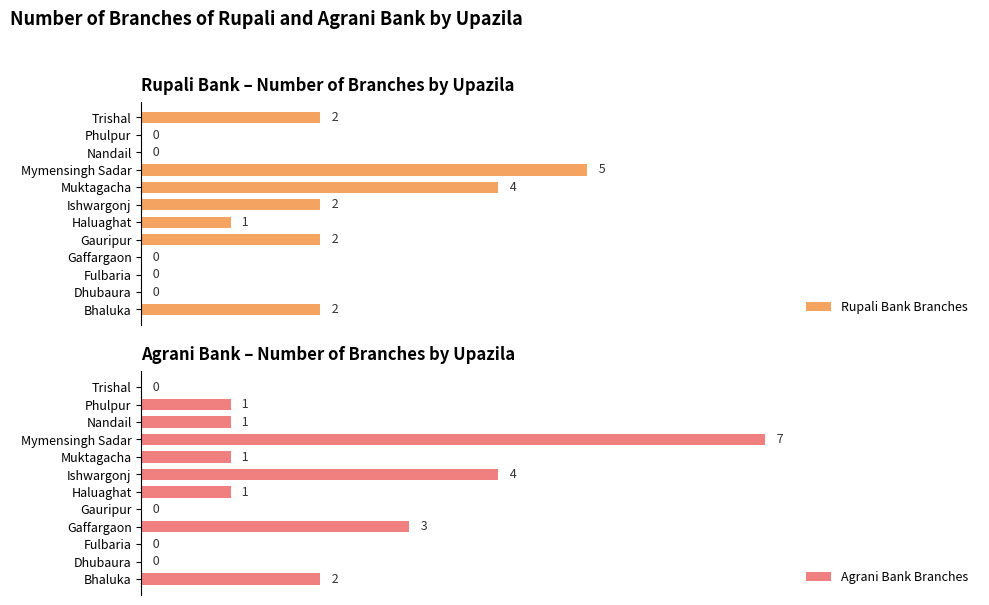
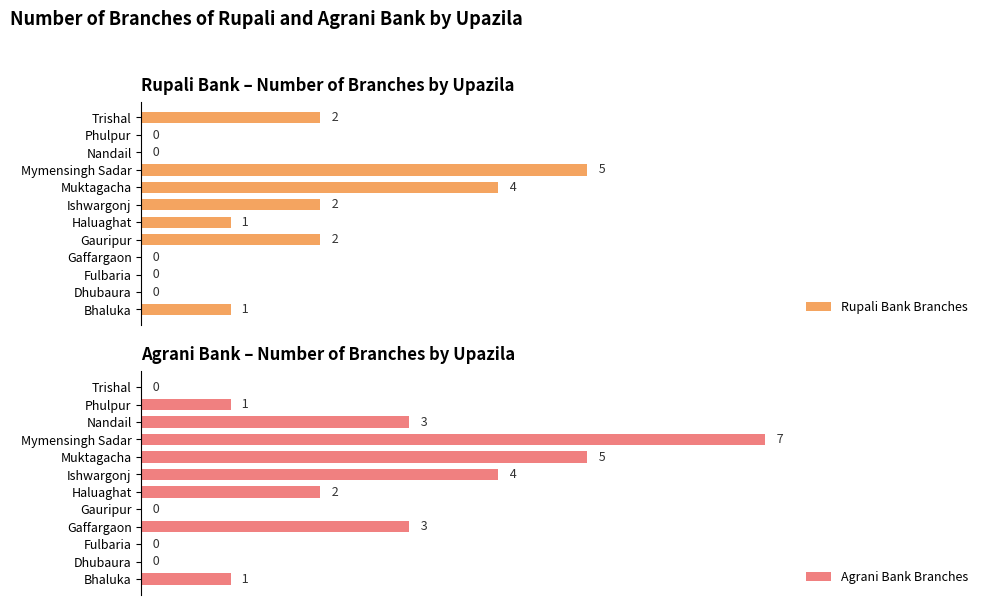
  {
    "Rupali Bank – Number of Branches by Upazila": {
      "Trishal": 2,
      "Phulpur": 0,
      "Nandail": 0,
      "Mymensingh Sadar": 5,
      "Muktagacha": 4,
      "Ishwargonj": 2,
      "Haluaghat": 1,
      "Gauripur": 2,
      "Gaffargaon": 0,
      "Fulbaria": 0,
      "Dhubaura": 0,
-     "Bhaluka": 2
+     "Bhaluka": 1
    },
    "Agrani Bank – Number of Branches by Upazila": {
      "Trishal": 0,
      "Phulpur": 1,
-     "Nandail": 1,
+     "Nandail": 3,
      "Mymensingh Sadar": 7,
-     "Muktagacha": 1,
+     "Muktagacha": 5,
      "Ishwargonj": 4,
-     "Haluaghat": 1,
+     "Haluaghat": 2,
      "Gauripur": 0,
      "Gaffargaon": 3,
      "Fulbaria": 0,
      "Dhubaura": 0,
-     "Bhaluka": 2
+     "Bhaluka": 1
    }
  }
